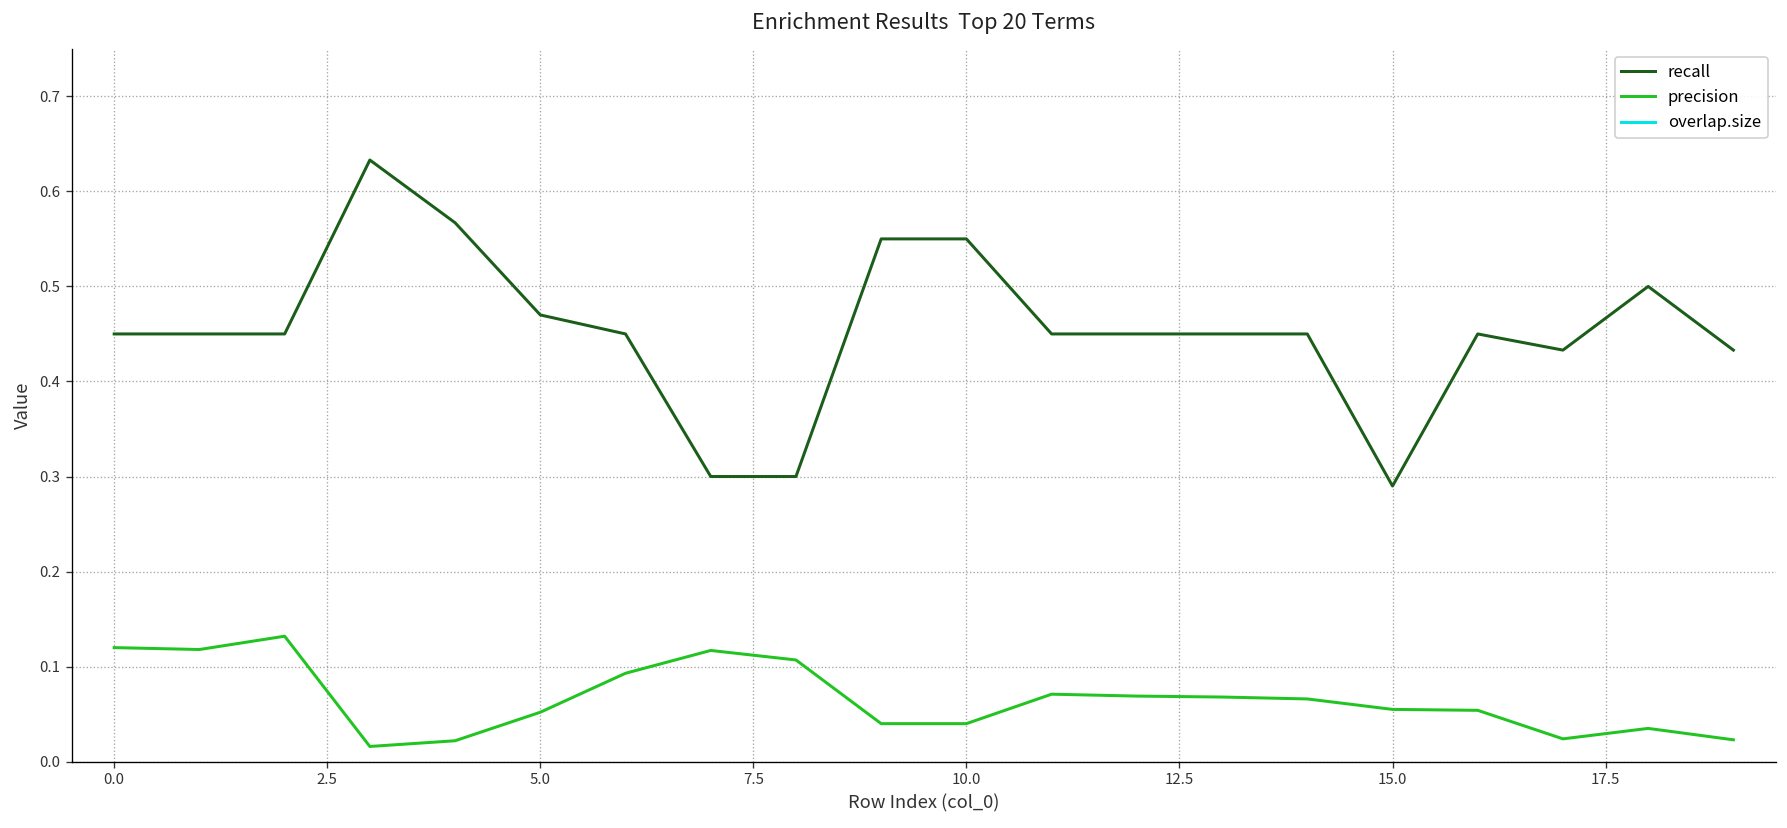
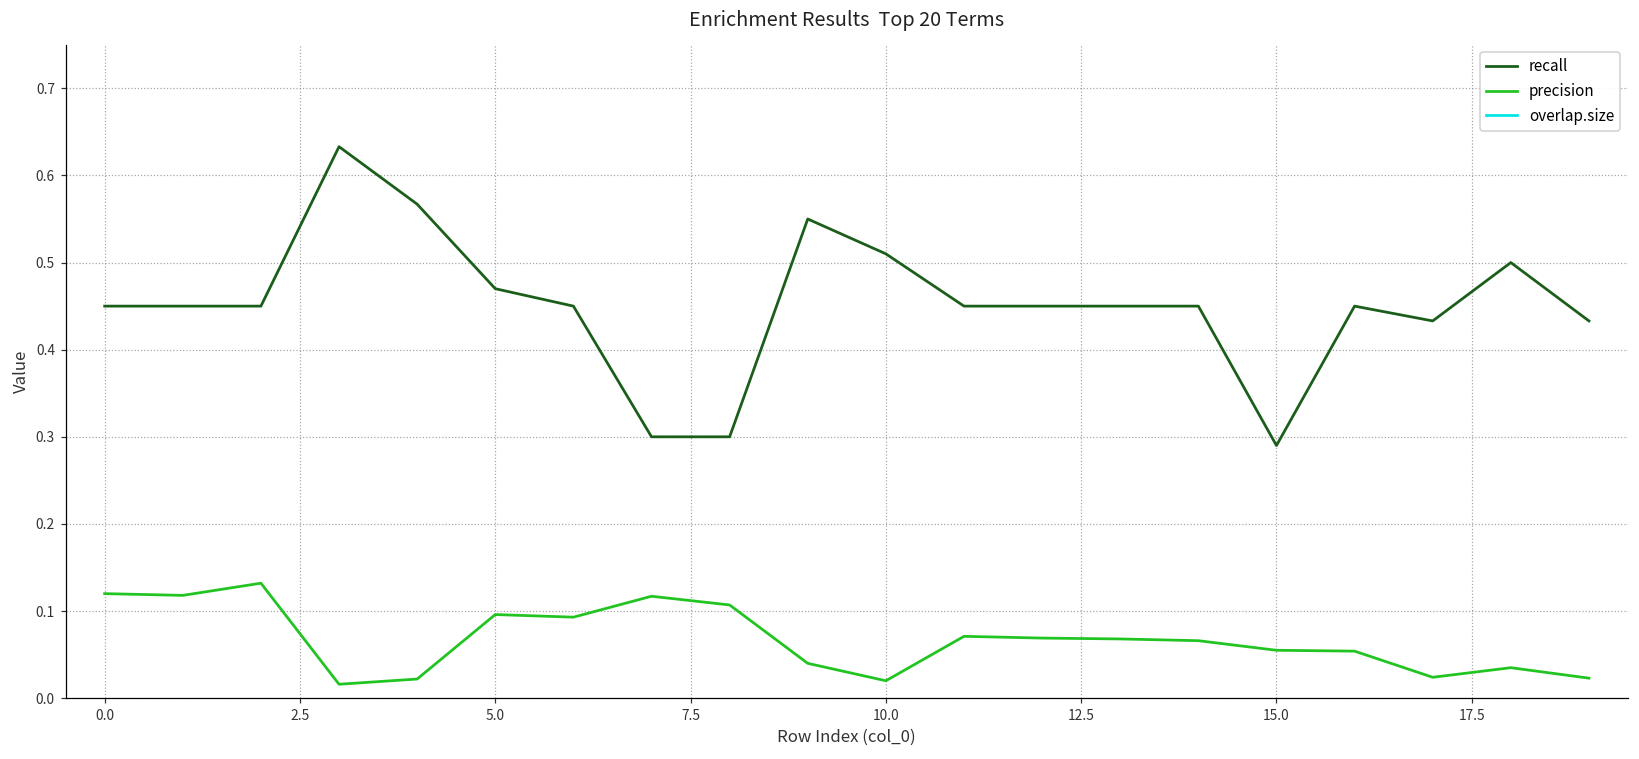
  {
    "recall": {
      "0.0": 0.45,
      "5.0": 0.47,
-     "10.0": 0.55,
+     "10.0": 0.51,
      "15.0": 0.29
    },
    "precision": {
      "0.0": 0.12,
-     "5.0": 0.05,
-     "10.0": 0.04,
+     "5.0": 0.10,
+     "10.0": 0.02,
      "15.0": 0.06
    }
  }
